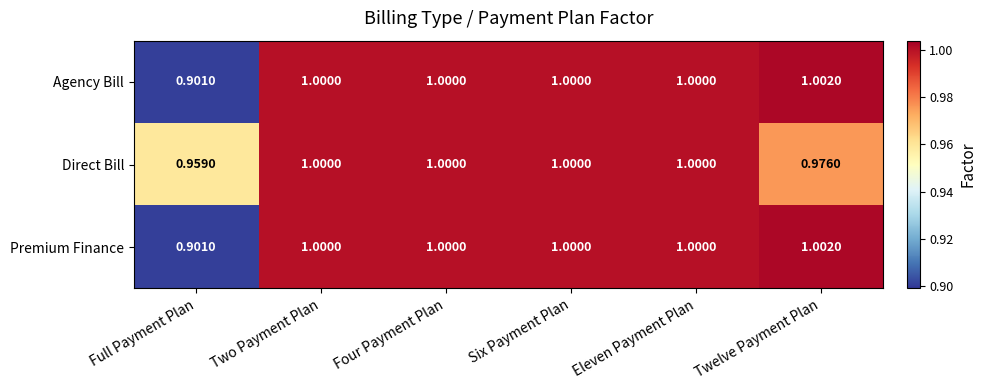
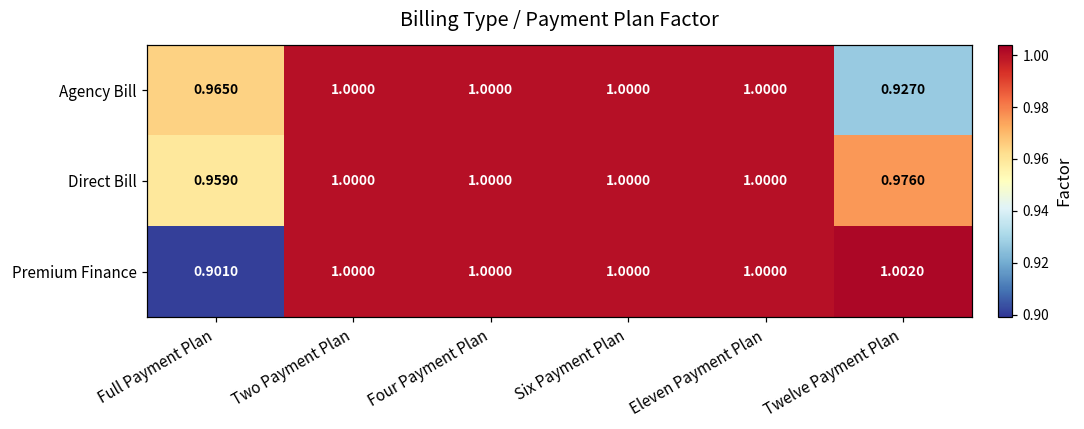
  {
    "Agency Bill": {
-     "Full Payment Plan": 0.9010,
+     "Full Payment Plan": 0.9650,
      "Two Payment Plan": 1.0000,
      "Four Payment Plan": 1.0000,
      "Six Payment Plan": 1.0000,
      "Eleven Payment Plan": 1.0000,
-     "Twelve Payment Plan": 1.0020
+     "Twelve Payment Plan": 0.9270
    },
    "Direct Bill": {
      "Full Payment Plan": 0.9590,
      "Two Payment Plan": 1.0000,
      "Four Payment Plan": 1.0000,
      "Six Payment Plan": 1.0000,
      "Eleven Payment Plan": 1.0000,
      "Twelve Payment Plan": 0.9760
    },
    "Premium Finance": {
      "Full Payment Plan": 0.9010,
      "Two Payment Plan": 1.0000,
      "Four Payment Plan": 1.0000,
      "Six Payment Plan": 1.0000,
      "Eleven Payment Plan": 1.0000,
      "Twelve Payment Plan": 1.0020
    }
  }
